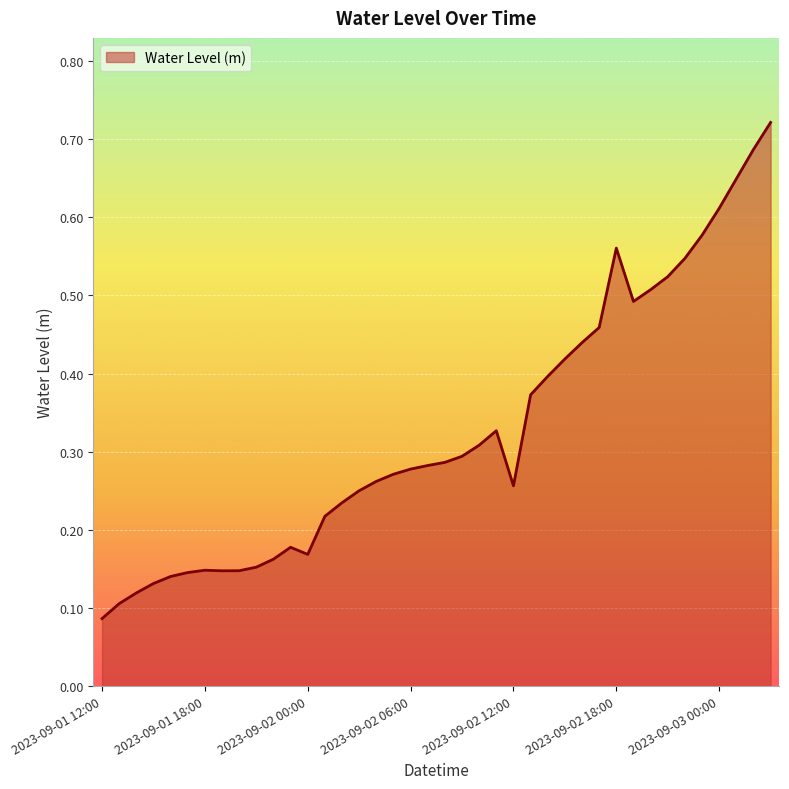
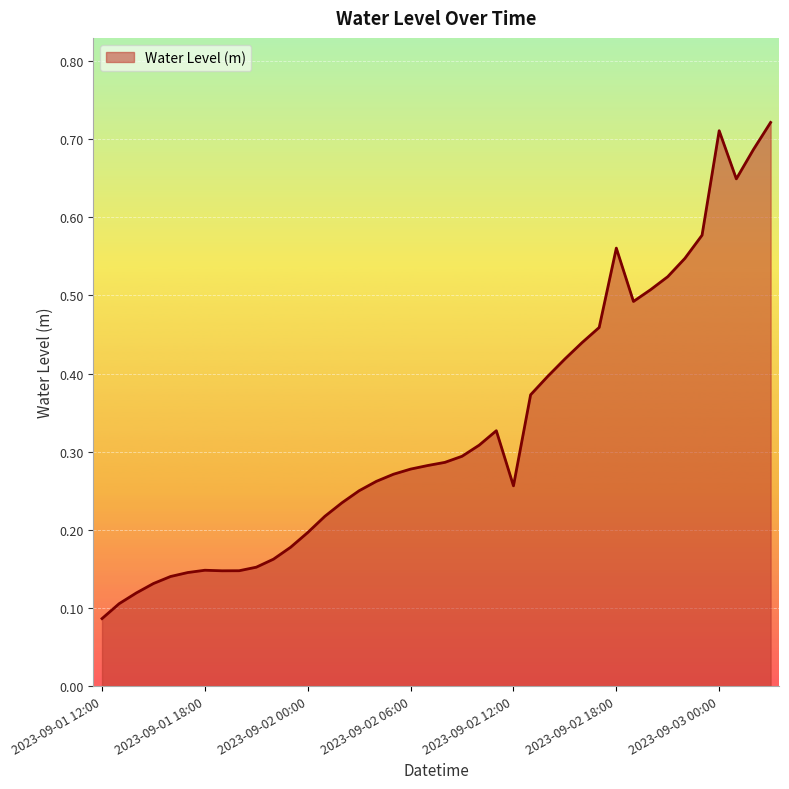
  {
    "2023-09-01 12:00": 0.09,
    "2023-09-01 18:00": 0.15,
-   "2023-09-02 00:00": 0.17,
+   "2023-09-02 00:00": 0.20,
    "2023-09-02 06:00": 0.28,
    "2023-09-02 12:00": 0.26,
    "2023-09-02 18:00": 0.56,
-   "2023-09-03 00:00": 0.61
+   "2023-09-03 00:00": 0.71
  }
